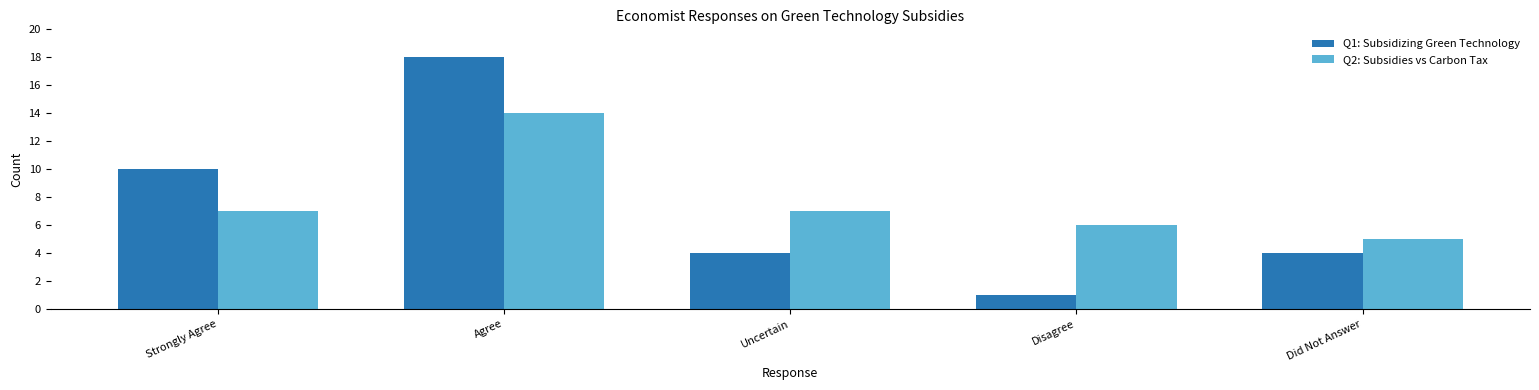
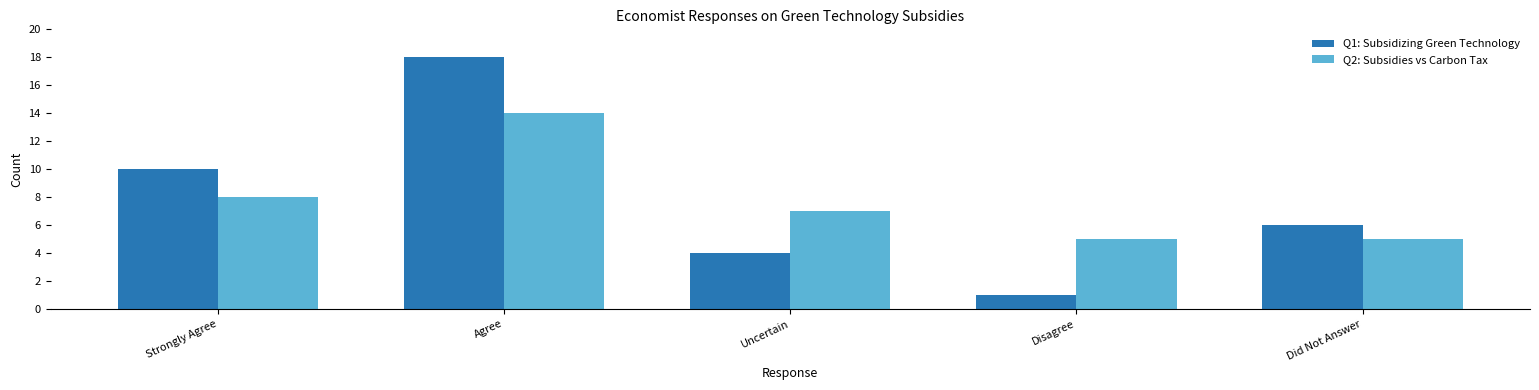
  {
    "Q1: Subsidizing Green Technology": {
      "Strongly Agree": 10,
      "Agree": 18,
      "Uncertain": 4,
      "Disagree": 1,
-     "Did Not Answer": 4
+     "Did Not Answer": 6
    },
    "Q2: Subsidies vs Carbon Tax": {
-     "Strongly Agree": 7,
+     "Strongly Agree": 8,
      "Agree": 14,
      "Uncertain": 7,
-     "Disagree": 6,
+     "Disagree": 5,
      "Did Not Answer": 5
    }
  }
